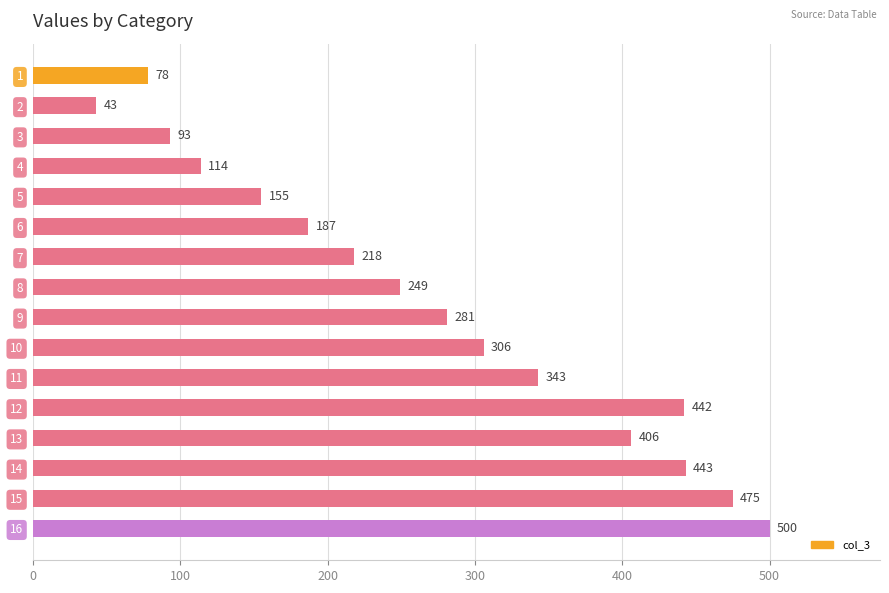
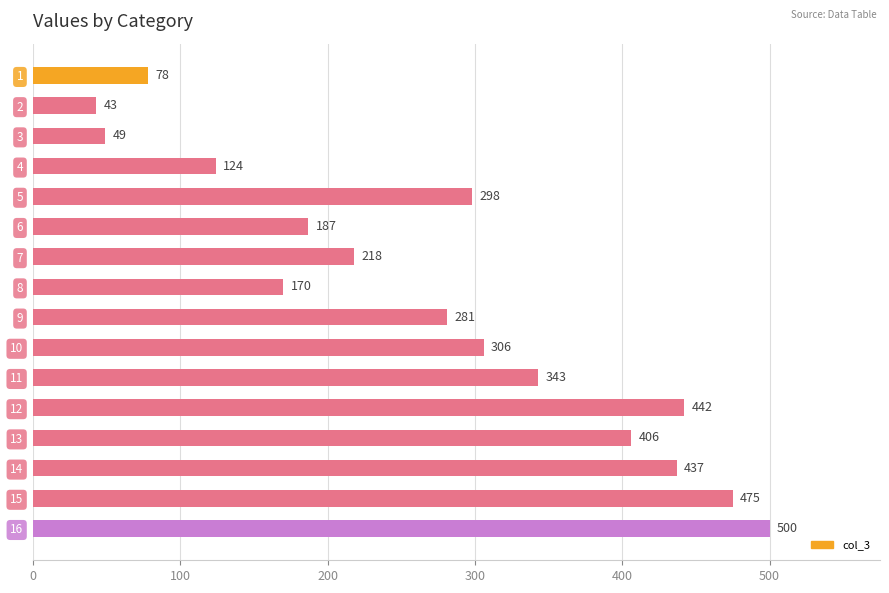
  {
    "1": 78,
    "2": 43,
-   "3": 93,
-   "4": 114,
-   "5": 155,
+   "3": 49,
+   "4": 124,
+   "5": 298,
    "6": 187,
    "7": 218,
-   "8": 249,
+   "8": 170,
    "9": 281,
    "10": 306,
    "11": 343,
    "12": 442,
    "13": 406,
-   "14": 443,
+   "14": 437,
    "15": 475,
    "16": 500
  }
